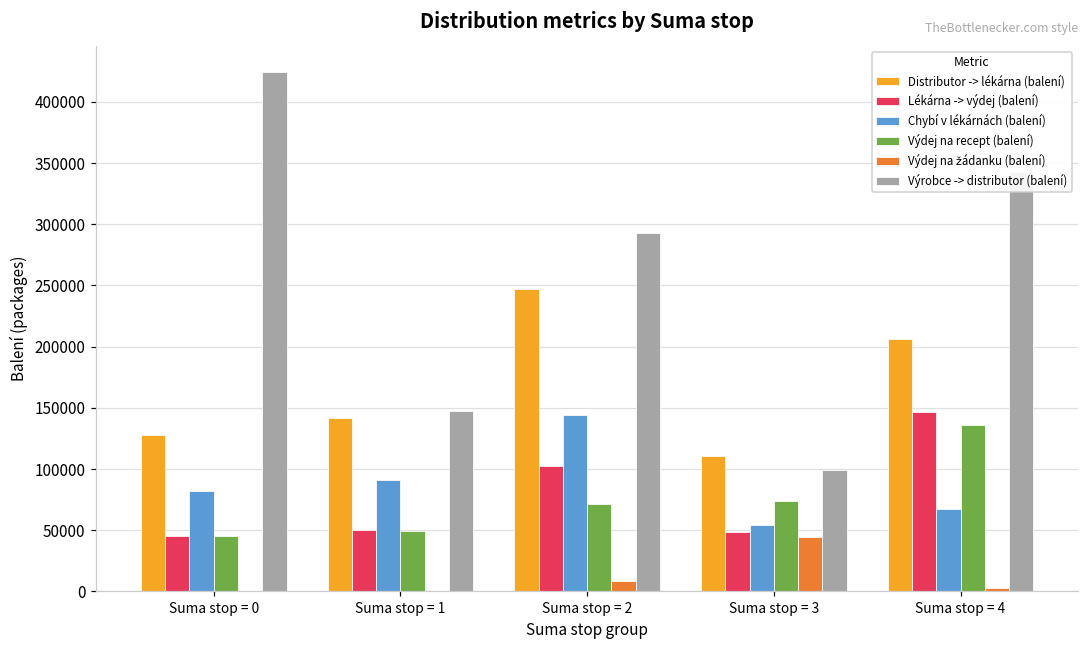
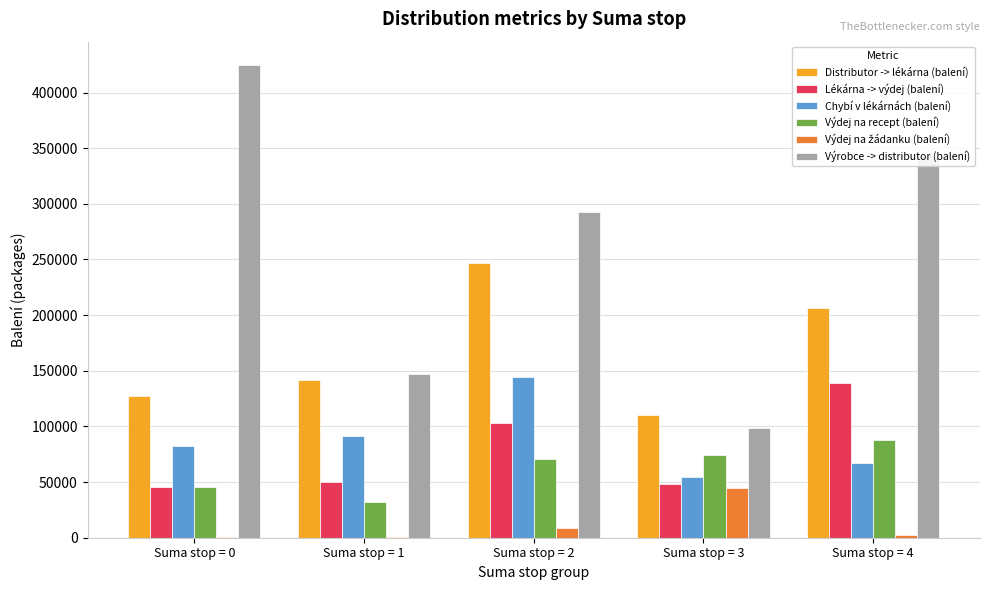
  {
    "Lékárna -> výdej (balení)": {
      "Suma stop = 0": 46000,
      "Suma stop = 1": 50000,
      "Suma stop = 2": 103000,
      "Suma stop = 3": 48000,
-     "Suma stop = 4": 147000
+     "Suma stop = 4": 139000
    },
    "Chybí v lékárnách (balení)": {
      "Suma stop = 0": 82000,
      "Suma stop = 1": 91000,
      "Suma stop = 2": 144000,
      "Suma stop = 3": 55000,
      "Suma stop = 4": 67000
    },
    "Výdej na recept (balení)": {
      "Suma stop = 0": 45000,
-     "Suma stop = 1": 50000,
+     "Suma stop = 1": 32000,
      "Suma stop = 2": 71000,
      "Suma stop = 3": 74000,
-     "Suma stop = 4": 136000
+     "Suma stop = 4": 88000
    },
    "Výrobce -> distributor (balení)": {
      "Suma stop = 0": 424000,
      "Suma stop = 1": 147000,
      "Suma stop = 2": 293000,
      "Suma stop = 3": 99000
    }
  }
